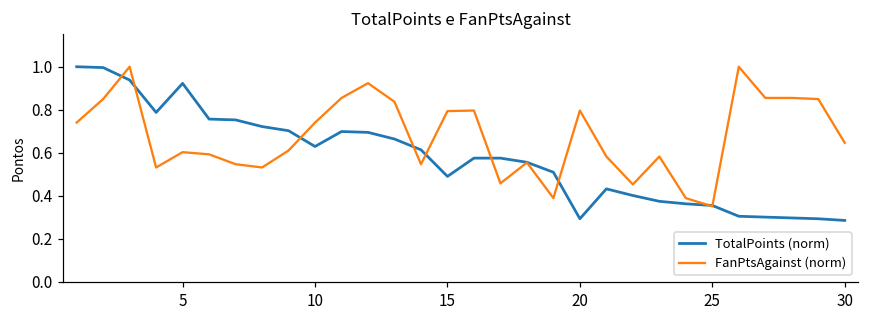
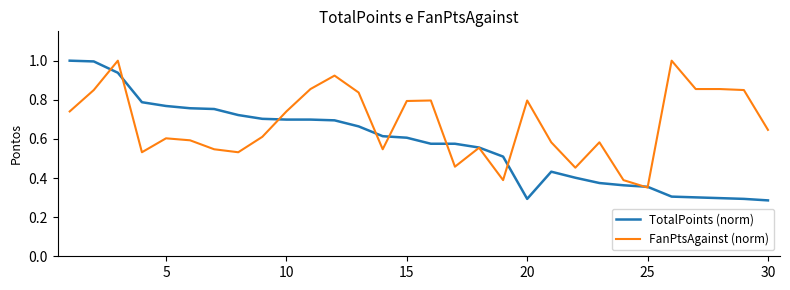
  {
    "TotalPoints (norm)": {
-     "5": 0.92,
-     "10": 0.63,
-     "15": 0.49,
+     "5": 0.77,
+     "10": 0.70,
+     "15": 0.61,
      "20": 0.29,
      "30": 0.29
    },
    "FanPtsAgainst (norm)": {
      "5": 0.60,
      "10": 0.74,
      "15": 0.79,
      "20": 0.80,
      "30": 0.65
    }
  }
